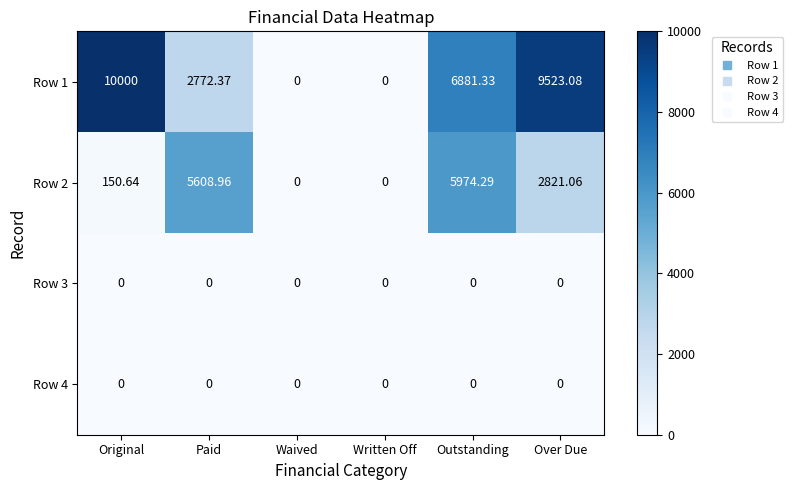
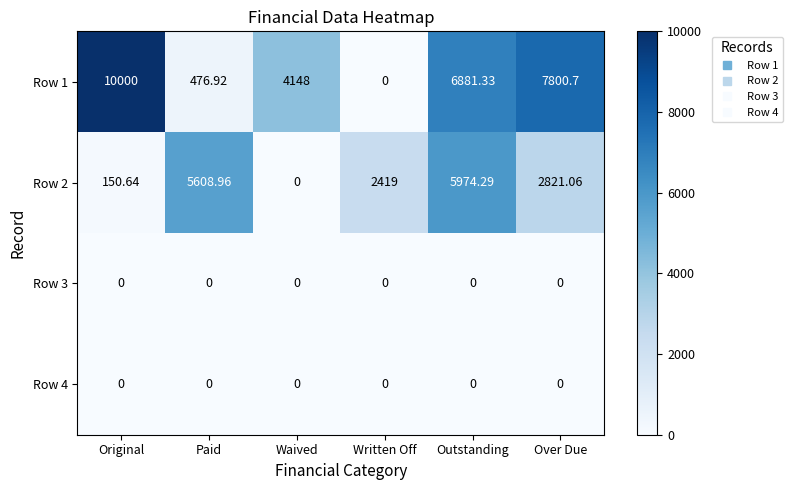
  {
    "Row 1": {
      "Original": 10000,
-     "Paid": 2772.37,
-     "Waived": 0,
+     "Paid": 476.92,
+     "Waived": 4148,
      "Written Off": 0,
      "Outstanding": 6881.33,
-     "Over Due": 9523.08
+     "Over Due": 7800.7
    },
    "Row 2": {
      "Original": 150.64,
      "Paid": 5608.96,
      "Waived": 0,
-     "Written Off": 0,
+     "Written Off": 2419,
      "Outstanding": 5974.29,
      "Over Due": 2821.06
    },
    "Row 3": {
      "Original": 0,
      "Paid": 0,
      "Waived": 0,
      "Written Off": 0,
      "Outstanding": 0,
      "Over Due": 0
    },
    "Row 4": {
      "Original": 0,
      "Paid": 0,
      "Waived": 0,
      "Written Off": 0,
      "Outstanding": 0,
      "Over Due": 0
    }
  }
